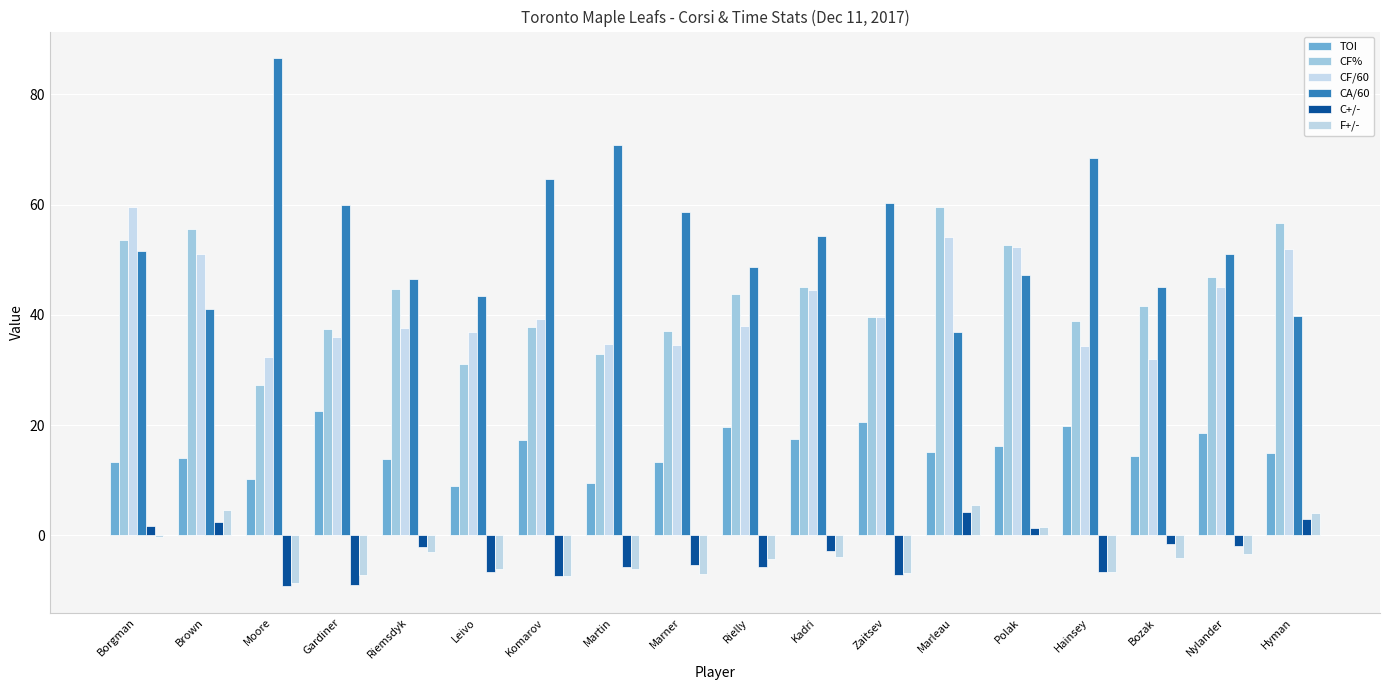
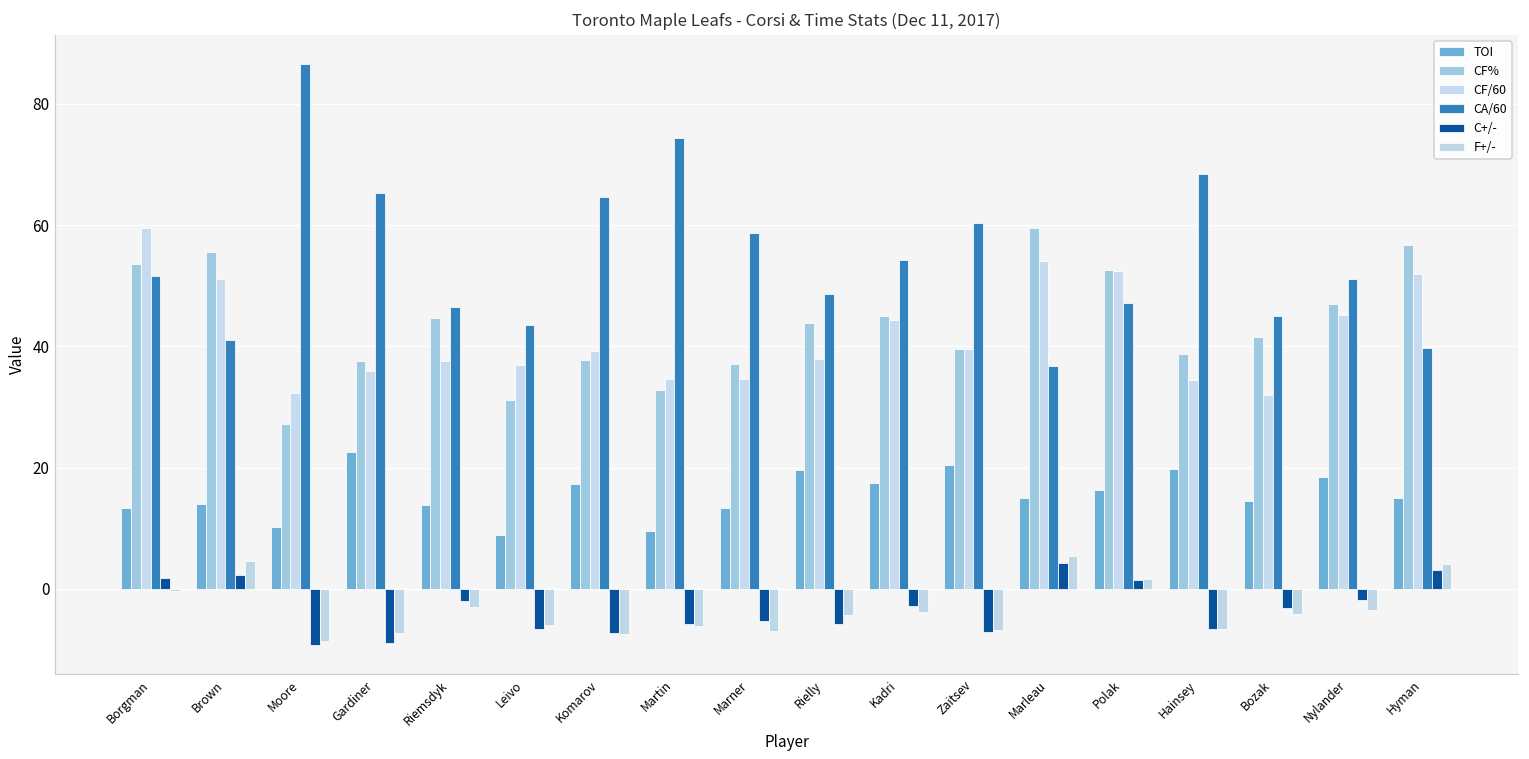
  {
    "CA/60": {
      "Borgman": 52,
      "Brown": 41,
      "Moore": 87,
-     "Gardiner": 60,
+     "Gardiner": 65,
      "Riemsdyk": 46,
      "Leivo": 44,
      "Komarov": 65,
-     "Martin": 71,
+     "Martin": 74,
      "Marner": 59,
      "Rielly": 49,
      "Kadri": 54,
      "Zaitsev": 60,
      "Marleau": 37,
      "Polak": 47,
      "Hainsey": 68,
      "Bozak": 45,
      "Nylander": 51,
      "Hyman": 40
    },
    "C+/-": {
      "Borgman": 2,
      "Brown": 2,
      "Moore": -9,
      "Gardiner": -9,
      "Riemsdyk": -2,
      "Leivo": -7,
      "Komarov": -7,
      "Martin": -6,
      "Marner": -5,
      "Rielly": -6,
      "Kadri": -3,
      "Zaitsev": -7,
      "Marleau": 4,
      "Polak": 1,
      "Hainsey": -7,
-     "Bozak": -2,
+     "Bozak": -3,
      "Nylander": -2,
      "Hyman": 3
    }
  }
